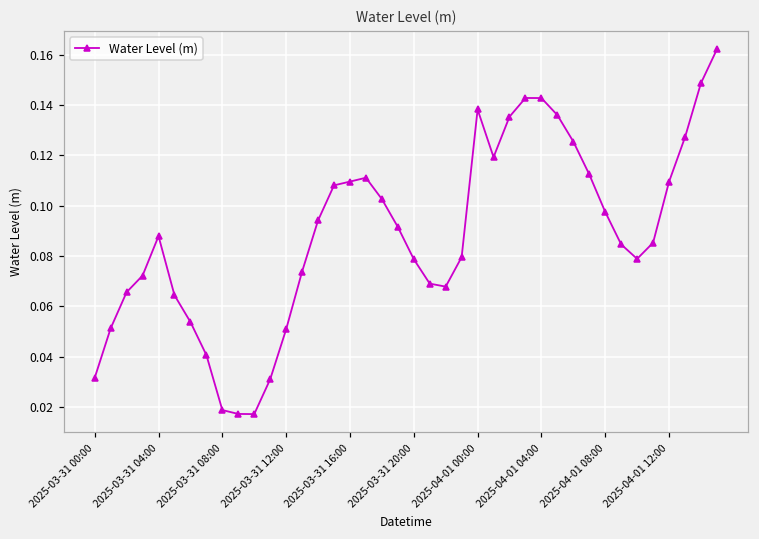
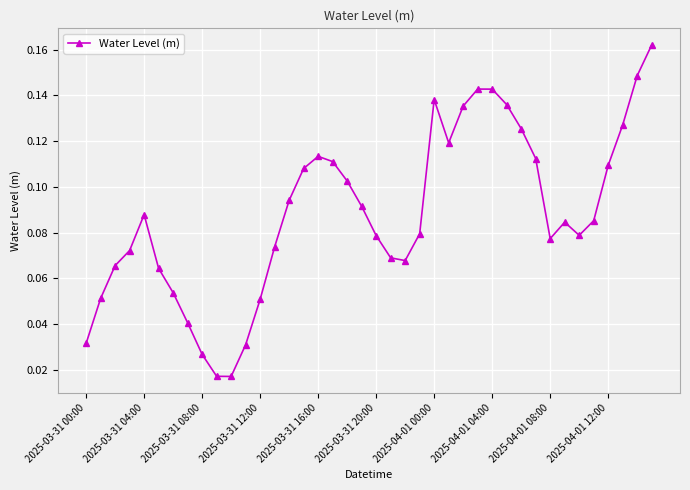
  {
    "2025-03-31 00:00": 0.032,
    "2025-03-31 04:00": 0.088,
-   "2025-03-31 08:00": 0.019,
+   "2025-03-31 08:00": 0.027,
    "2025-03-31 12:00": 0.051,
-   "2025-03-31 16:00": 0.110,
+   "2025-03-31 16:00": 0.113,
    "2025-03-31 20:00": 0.079,
    "2025-04-01 00:00": 0.138,
    "2025-04-01 04:00": 0.143,
-   "2025-04-01 08:00": 0.098,
+   "2025-04-01 08:00": 0.077,
    "2025-04-01 12:00": 0.109
  }
